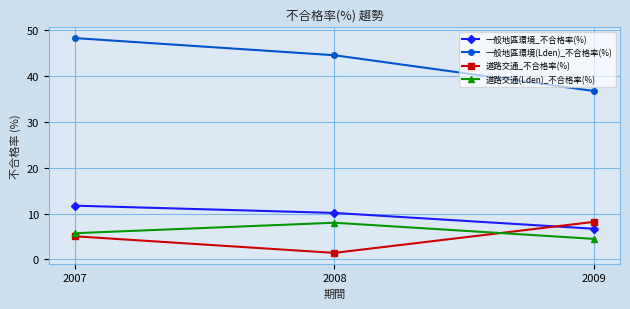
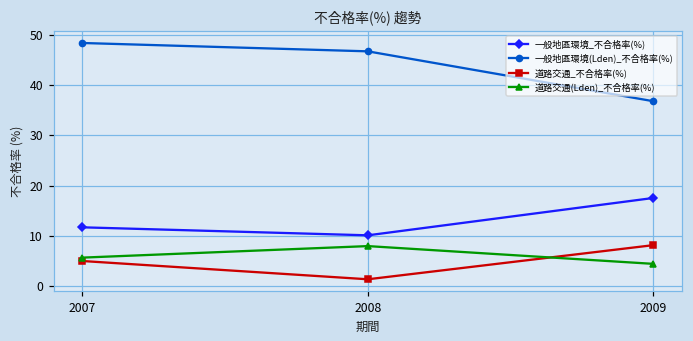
  {
    "一般地區環境_不合格率(%)": {
      "2007": 12,
      "2008": 10,
-     "2009": 7
+     "2009": 18
    },
    "一般地區環境(Lden)_不合格率(%)": {
      "2007": 48,
-     "2008": 45,
+     "2008": 47,
      "2009": 37
    },
    "道路交通_不合格率(%)": {
      "2007": 5,
      "2008": 1,
      "2009": 8
    },
    "道路交通(Lden)_不合格率(%)": {
      "2007": 6,
      "2008": 8,
      "2009": 4
    }
  }
